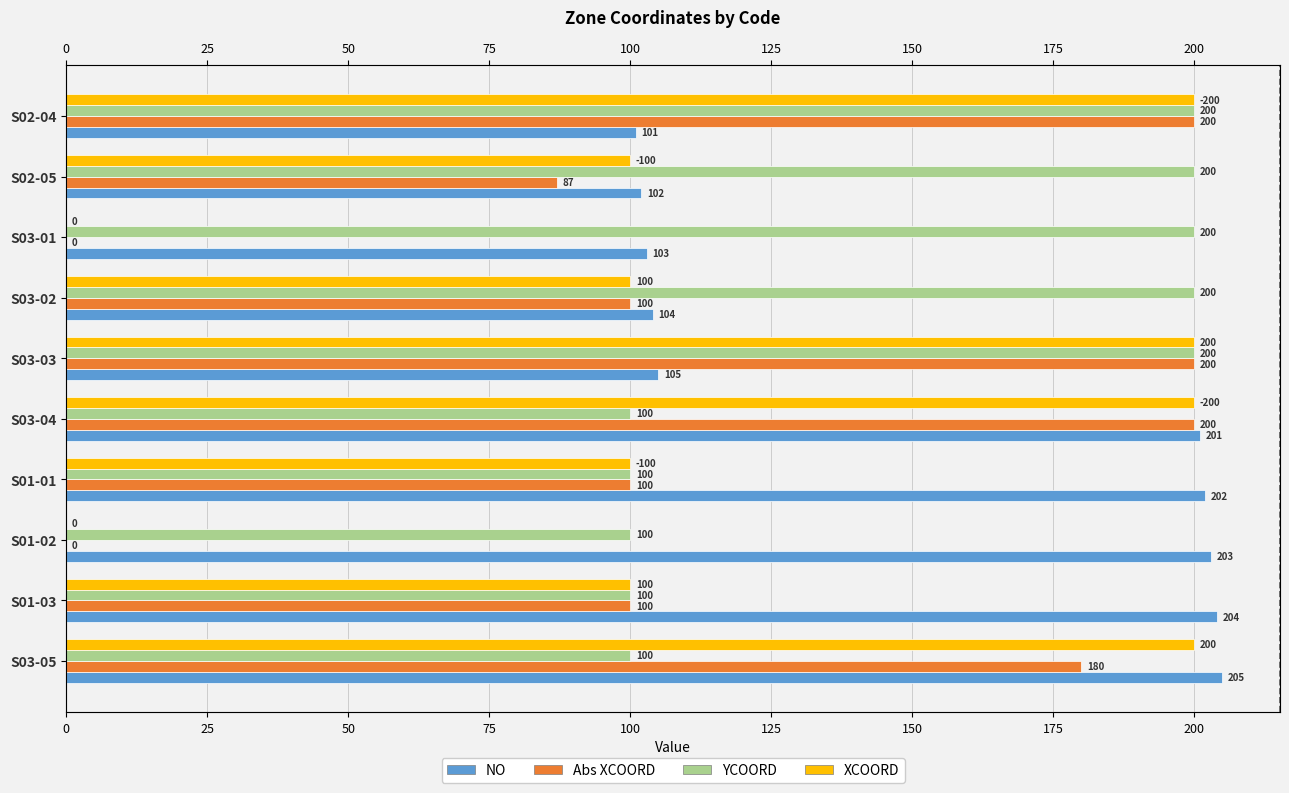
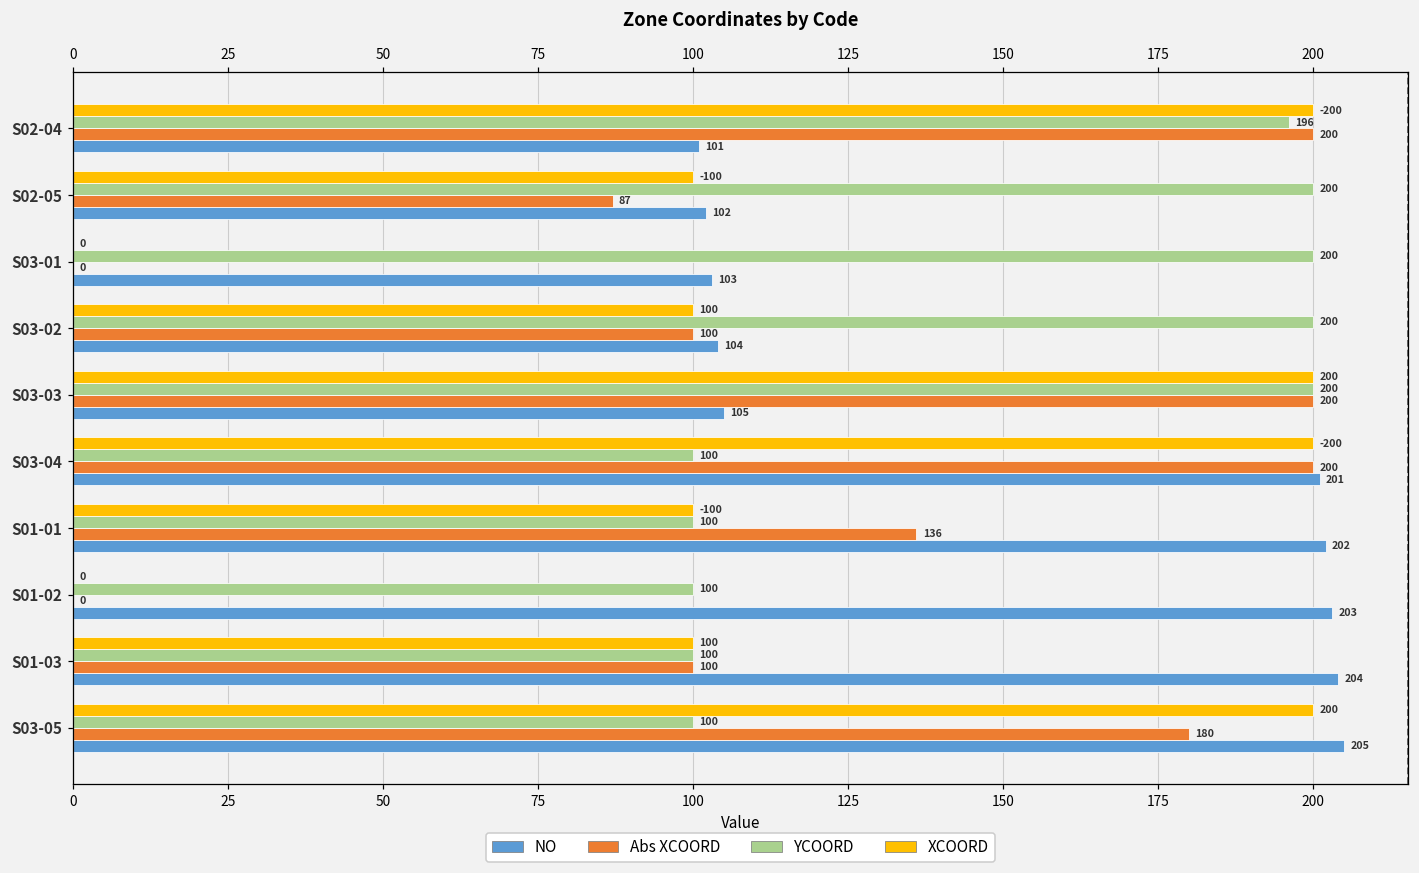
  {
    "NO": {
      "S02-04": 101,
      "S02-05": 102,
      "S03-01": 103,
      "S03-02": 104,
      "S03-03": 105,
      "S03-04": 201,
      "S01-01": 202,
      "S01-02": 203,
      "S01-03": 204,
      "S03-05": 205
    },
    "Abs XCOORD": {
      "S02-04": 200,
      "S02-05": 87,
      "S03-01": 0,
      "S03-02": 100,
      "S03-03": 200,
      "S03-04": 200,
-     "S01-01": 100,
+     "S01-01": 136,
      "S01-02": 0,
      "S01-03": 100,
      "S03-05": 180
    },
    "YCOORD": {
-     "S02-04": 200,
+     "S02-04": 196,
      "S02-05": 200,
      "S03-01": 200,
      "S03-02": 200,
      "S03-03": 200,
      "S03-04": 100,
      "S01-01": 100,
      "S01-02": 100,
      "S01-03": 100,
      "S03-05": 100
    },
    "XCOORD": {
      "S03-01": 0,
      "S03-02": 100,
      "S03-03": 200,
      "S01-02": 0,
      "S01-03": 100,
      "S03-05": 200
    }
  }
